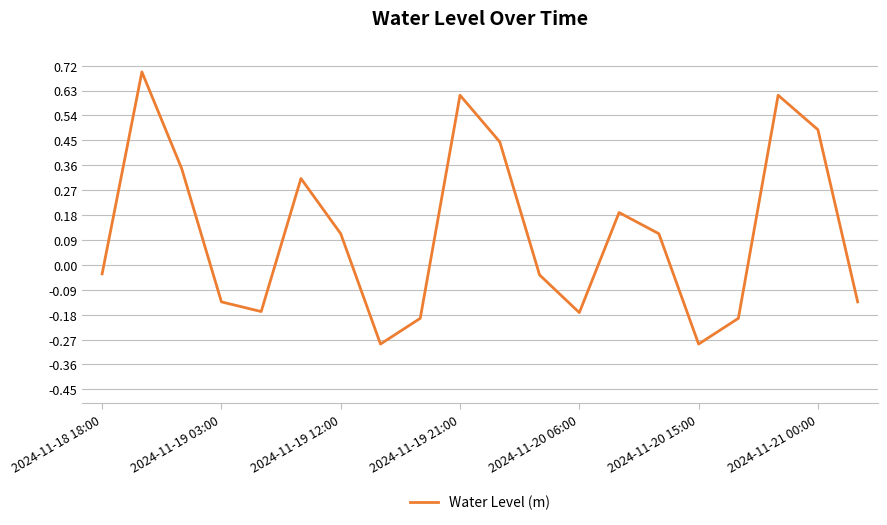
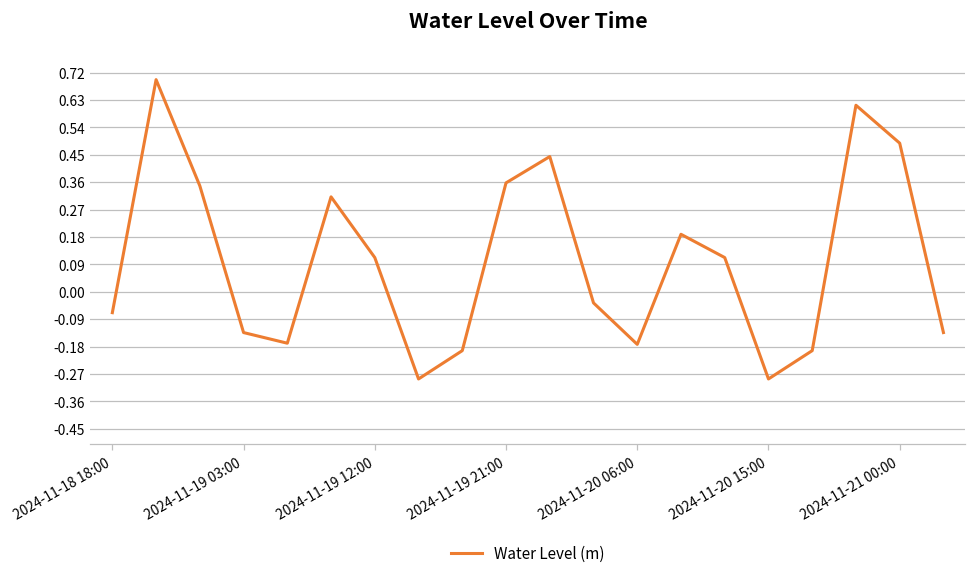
  {
-   "2024-11-18 18:00": -0.03,
+   "2024-11-18 18:00": -0.07,
    "2024-11-19 03:00": -0.13,
    "2024-11-19 12:00": 0.11,
-   "2024-11-19 21:00": 0.61,
+   "2024-11-19 21:00": 0.36,
    "2024-11-20 06:00": -0.17,
    "2024-11-20 15:00": -0.29,
    "2024-11-21 00:00": 0.49
  }
